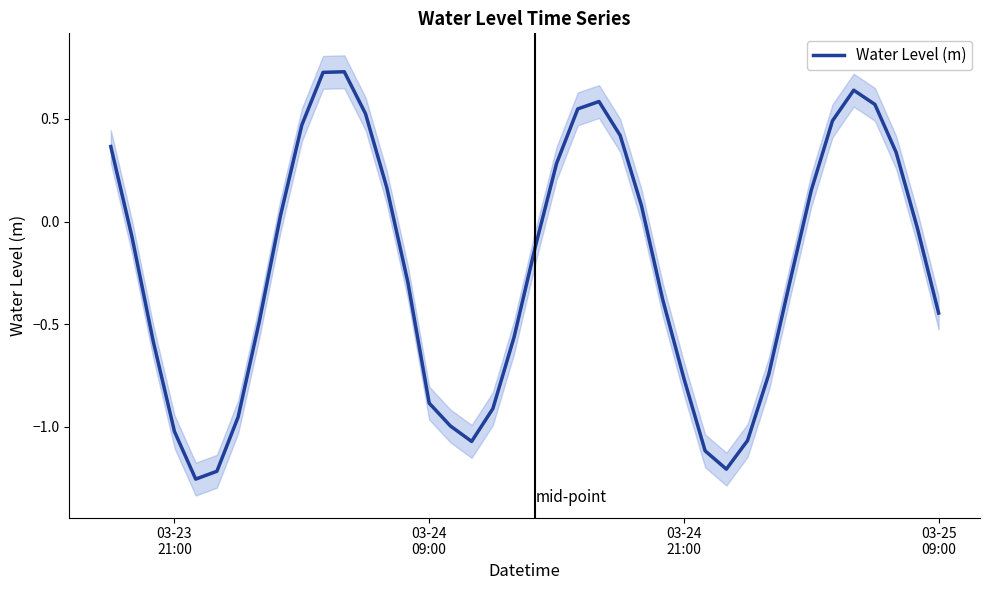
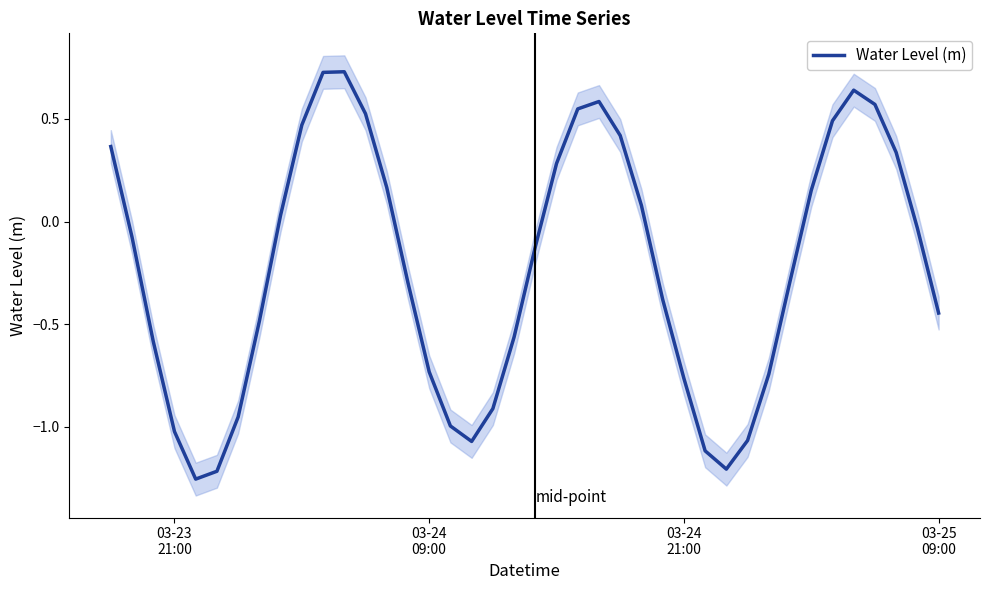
  {
    "Water Level (m)": {
      "03-23 21:00": -1.02,
-     "03-24 09:00": -0.88,
+     "03-24 09:00": -0.73,
      "03-24 21:00": -0.76,
      "03-25 09:00": -0.45
    }
  }
